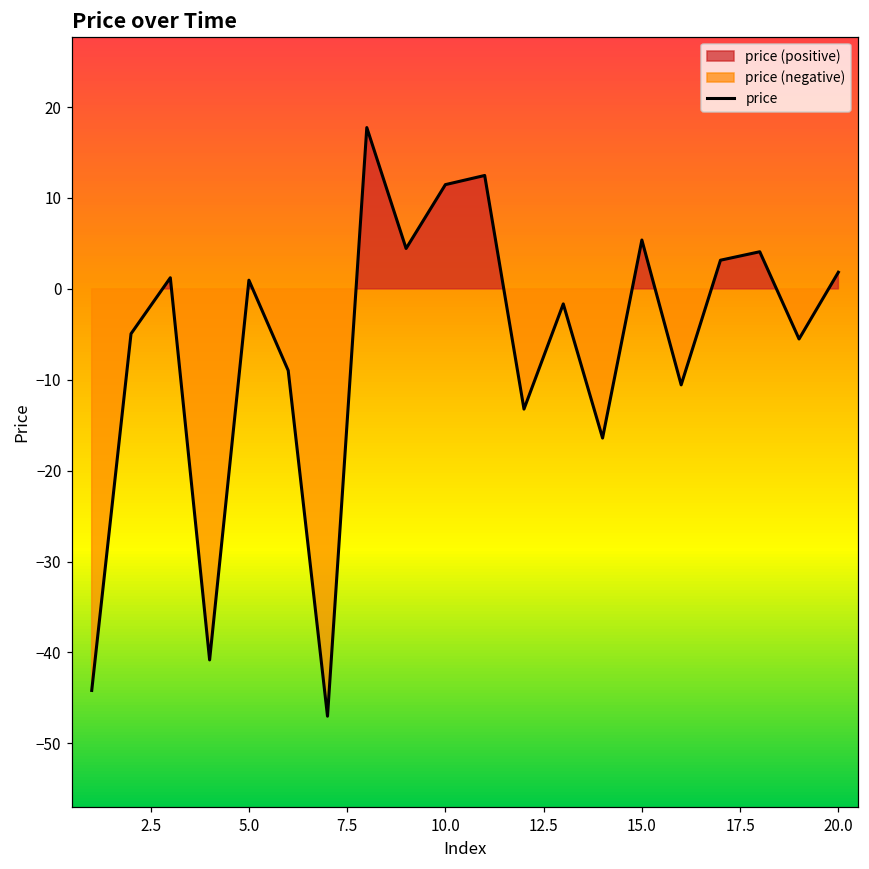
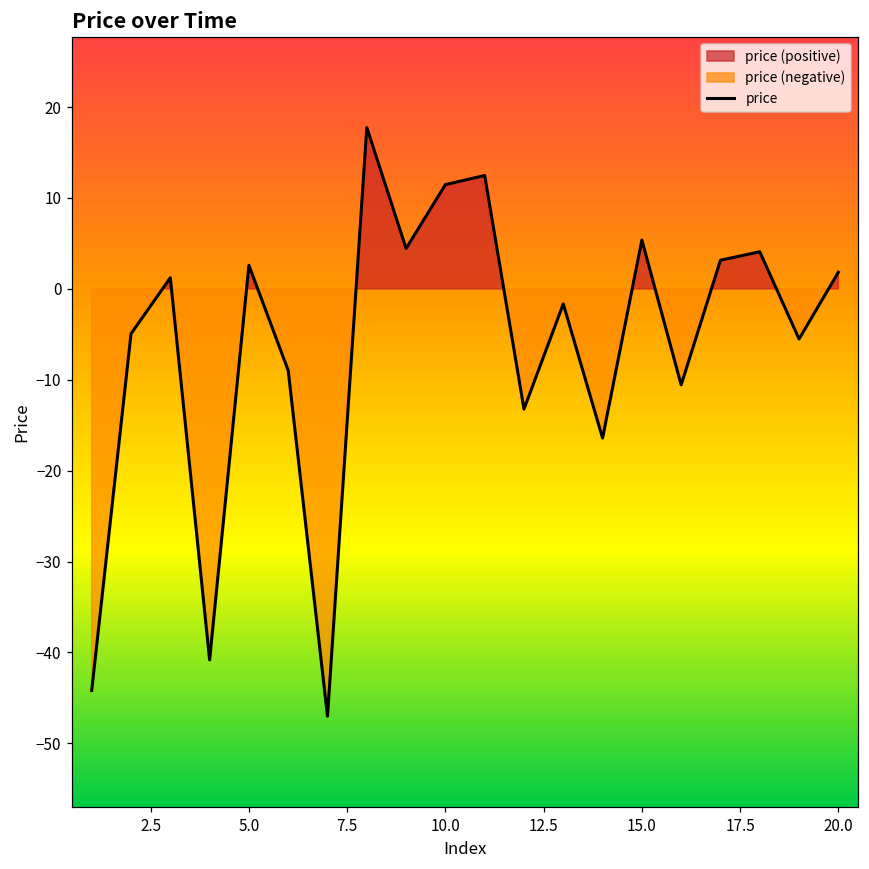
  {
-   "5.0": 1,
+   "5.0": 3,
    "10.0": 11,
    "15.0": 5,
    "20.0": 2
  }
